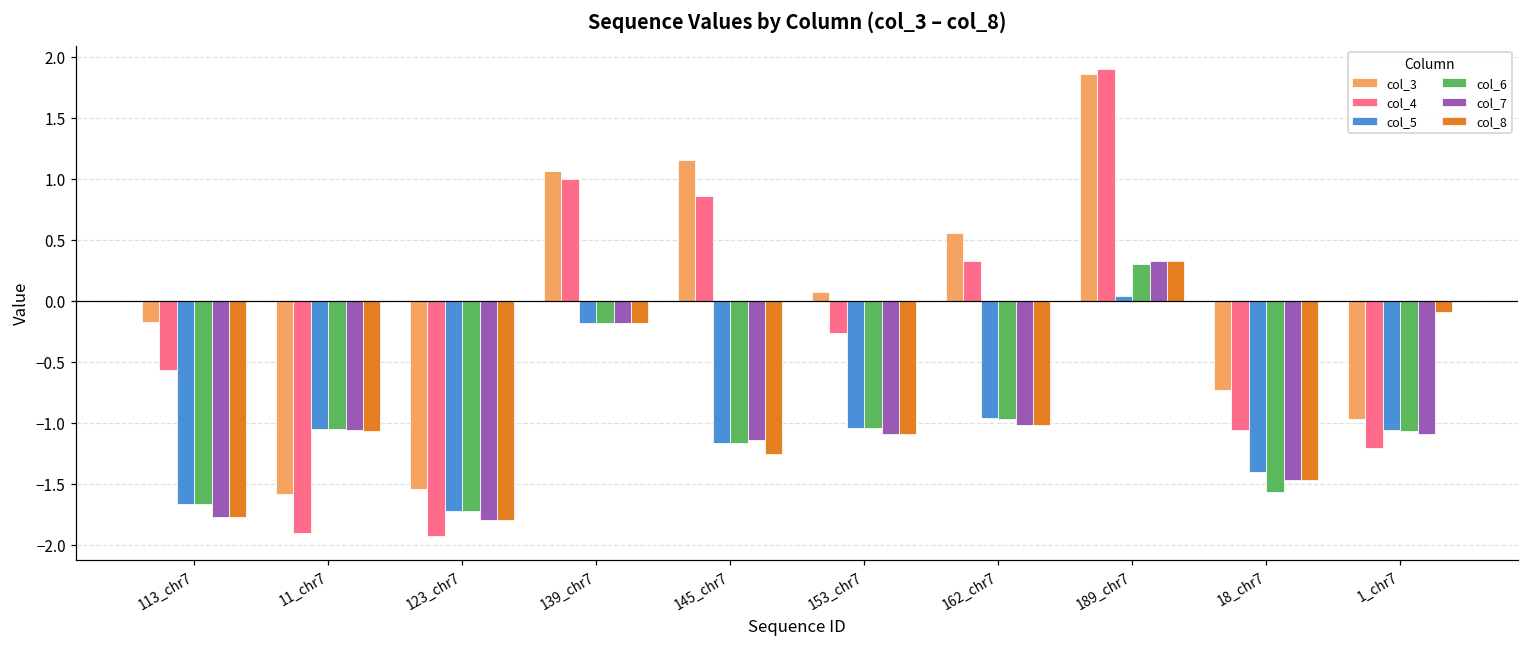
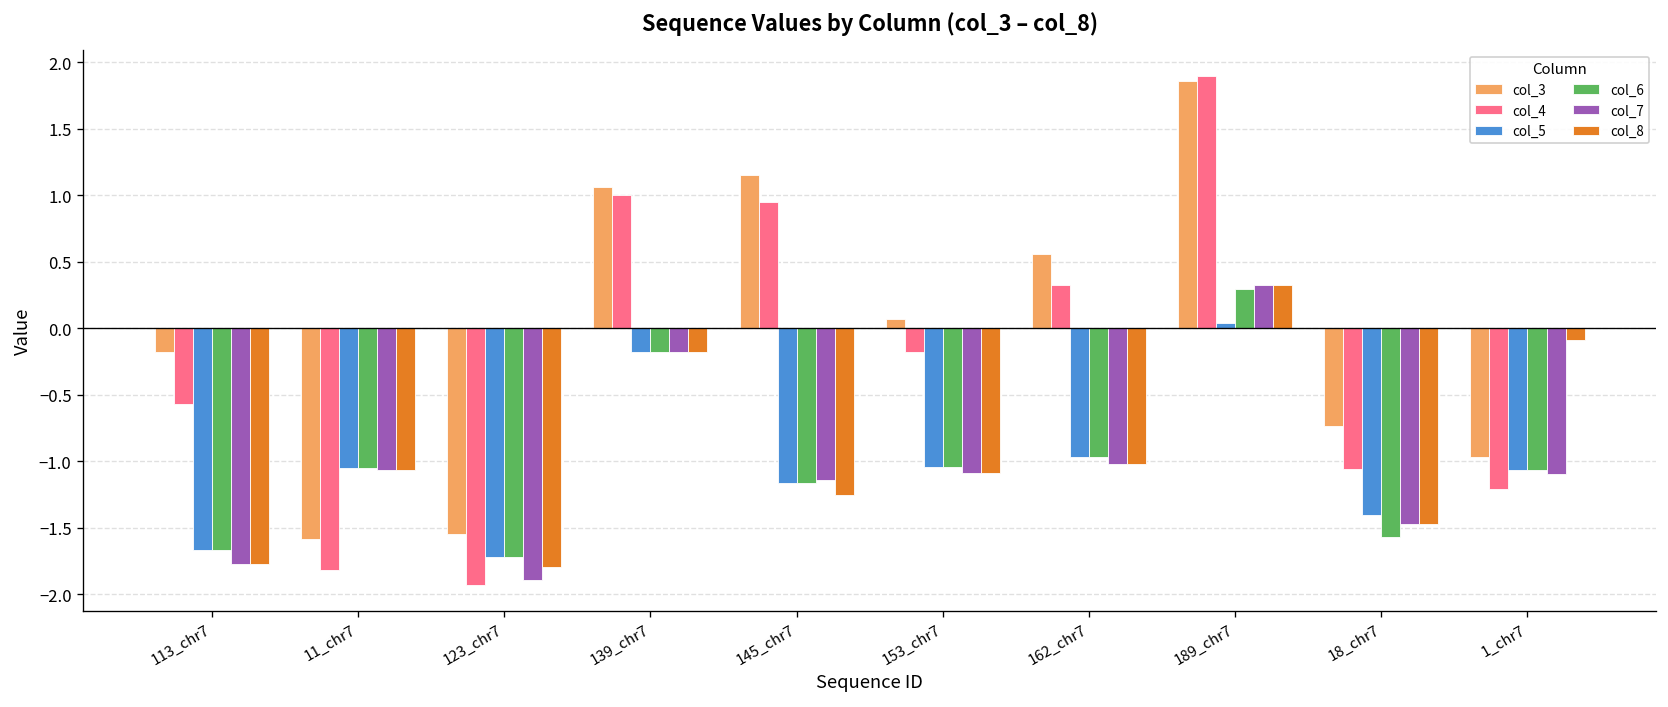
  {
    "col_3": {
      "113_chr7": -0.18,
      "11_chr7": -1.59,
      "123_chr7": -1.55,
      "139_chr7": 1.06,
      "145_chr7": 1.15,
      "153_chr7": 0.07,
      "162_chr7": 0.56,
      "189_chr7": 1.86,
      "18_chr7": -0.73,
      "1_chr7": -0.97
    },
    "col_4": {
      "113_chr7": -0.57,
-     "11_chr7": -1.91,
+     "11_chr7": -1.81,
      "123_chr7": -1.93,
      "139_chr7": 1.00,
-     "145_chr7": 0.86,
-     "153_chr7": -0.26,
+     "145_chr7": 0.95,
+     "153_chr7": -0.18,
      "162_chr7": 0.32,
      "189_chr7": 1.90,
      "18_chr7": -1.06,
      "1_chr7": -1.21
    },
    "col_5": {
      "113_chr7": -1.67,
      "11_chr7": -1.05,
      "123_chr7": -1.72,
      "139_chr7": -0.18,
      "145_chr7": -1.16,
      "153_chr7": -1.04,
      "162_chr7": -0.96,
      "189_chr7": 0.04,
      "18_chr7": -1.40,
      "1_chr7": -1.06
    },
    "col_6": {
      "113_chr7": -1.67,
      "11_chr7": -1.05,
      "123_chr7": -1.72,
      "139_chr7": -0.18,
      "145_chr7": -1.17,
      "153_chr7": -1.04,
      "162_chr7": -0.97,
      "189_chr7": 0.30,
      "18_chr7": -1.57,
      "1_chr7": -1.06
    },
    "col_7": {
      "113_chr7": -1.77,
      "11_chr7": -1.06,
-     "123_chr7": -1.80,
+     "123_chr7": -1.89,
      "139_chr7": -0.18,
      "145_chr7": -1.14,
      "153_chr7": -1.09,
      "162_chr7": -1.02,
      "189_chr7": 0.33,
      "18_chr7": -1.47,
      "1_chr7": -1.09
    },
    "col_8": {
      "113_chr7": -1.77,
      "11_chr7": -1.06,
      "123_chr7": -1.80,
      "139_chr7": -0.18,
      "145_chr7": -1.25,
      "153_chr7": -1.09,
      "162_chr7": -1.02,
      "189_chr7": 0.33,
      "18_chr7": -1.47,
      "1_chr7": -0.09
    }
  }
